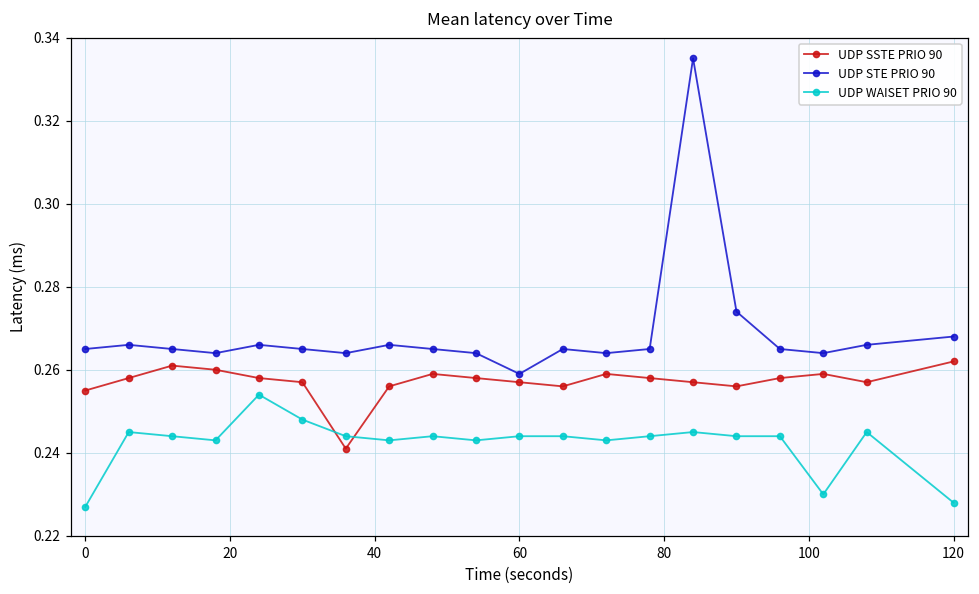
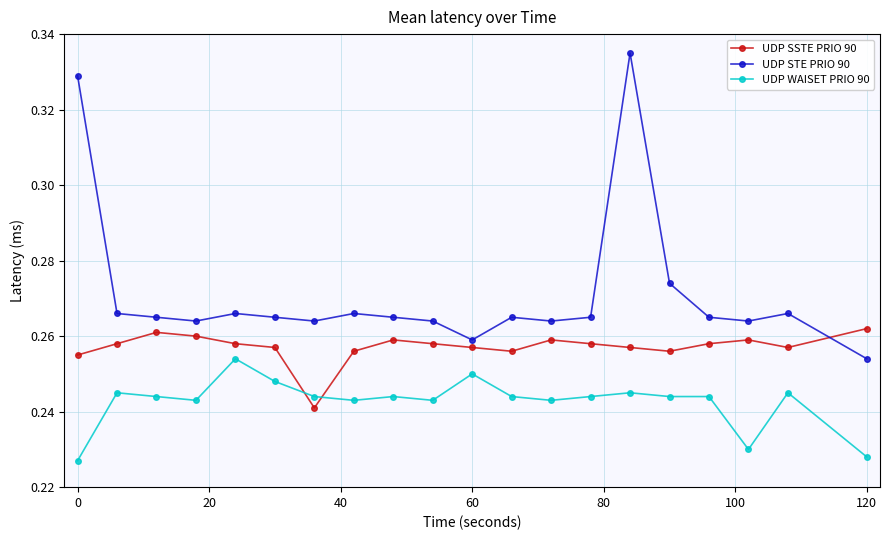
  {
    "UDP SSTE PRIO 90": {
      "0": 0.255,
      "60": 0.257,
      "120": 0.262
    },
    "UDP STE PRIO 90": {
-     "0": 0.265,
+     "0": 0.329,
      "60": 0.259,
-     "120": 0.268
+     "120": 0.254
    },
    "UDP WAISET PRIO 90": {
      "0": 0.227,
-     "60": 0.244,
+     "60": 0.250,
      "120": 0.228
    }
  }
